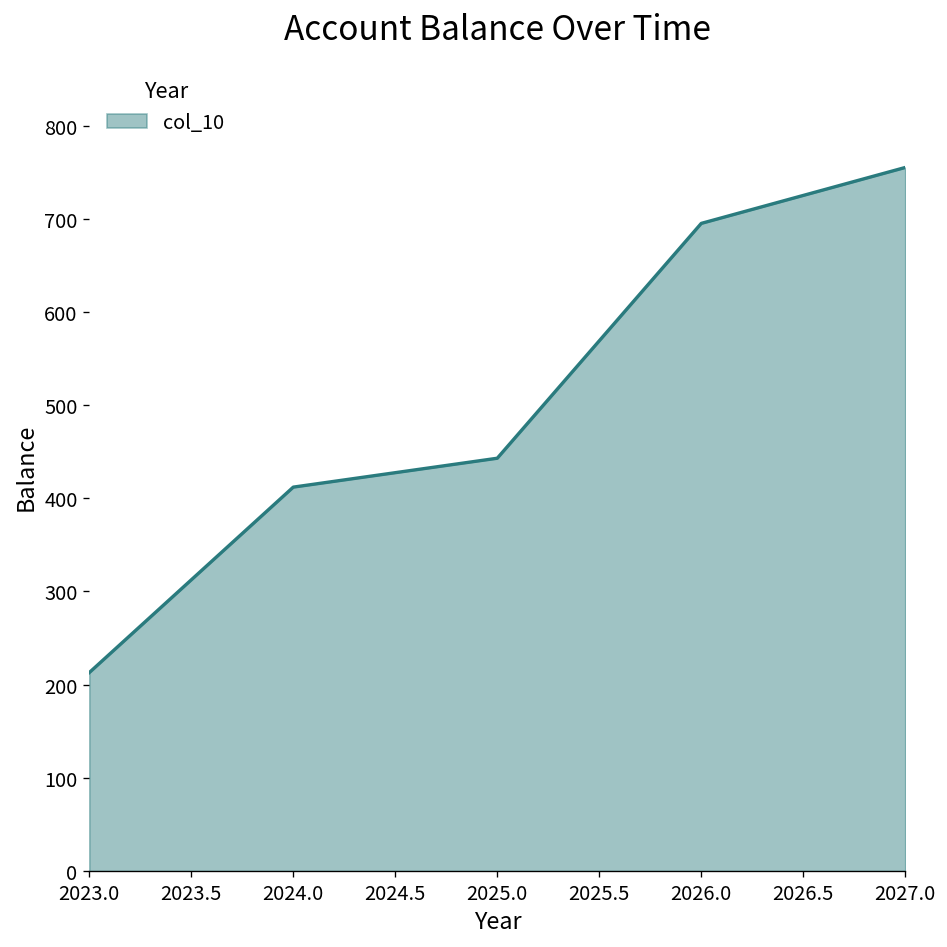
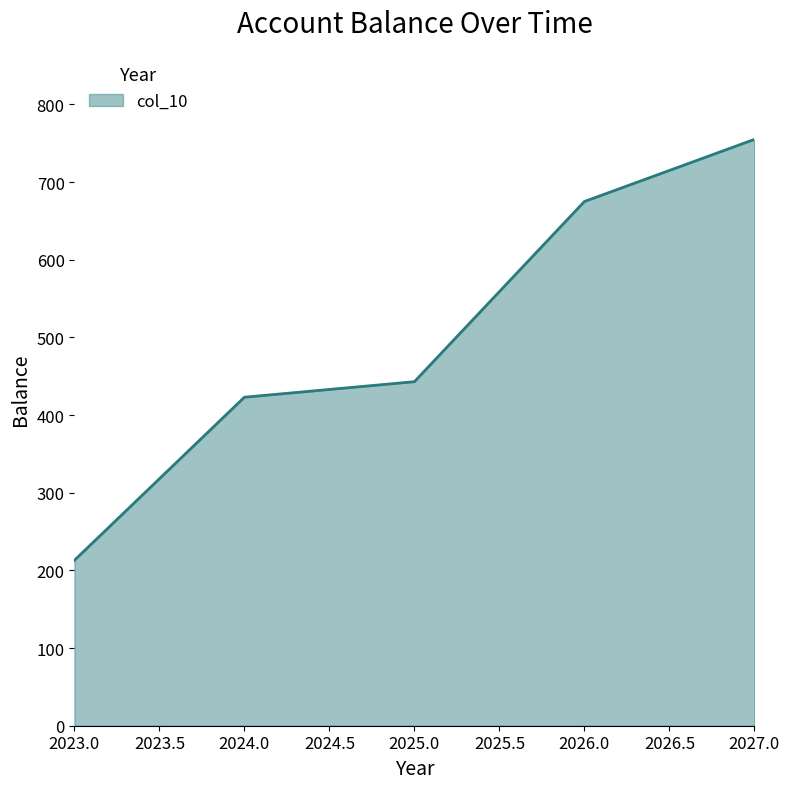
  {
    "2023.0": 210,
-   "2024.0": 410,
+   "2024.0": 420,
    "2025.0": 440,
-   "2026.0": 700,
+   "2026.0": 680,
    "2027.0": 760
  }
